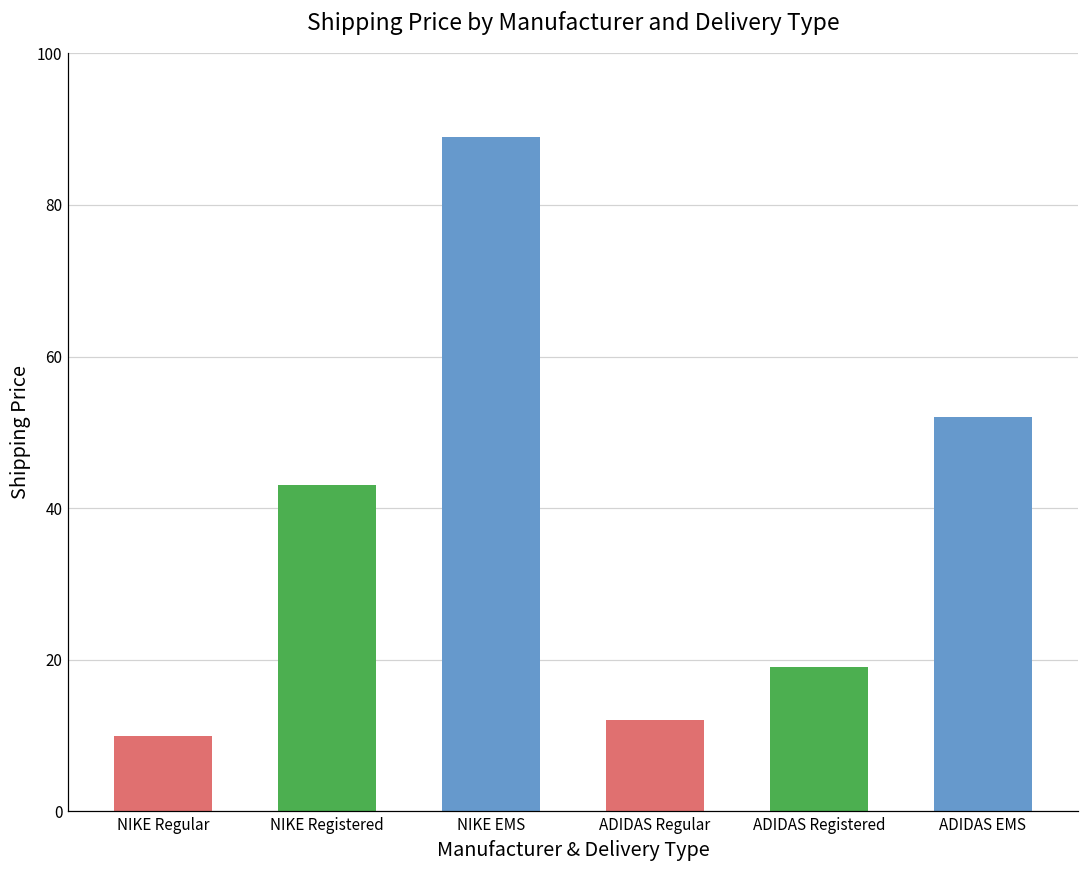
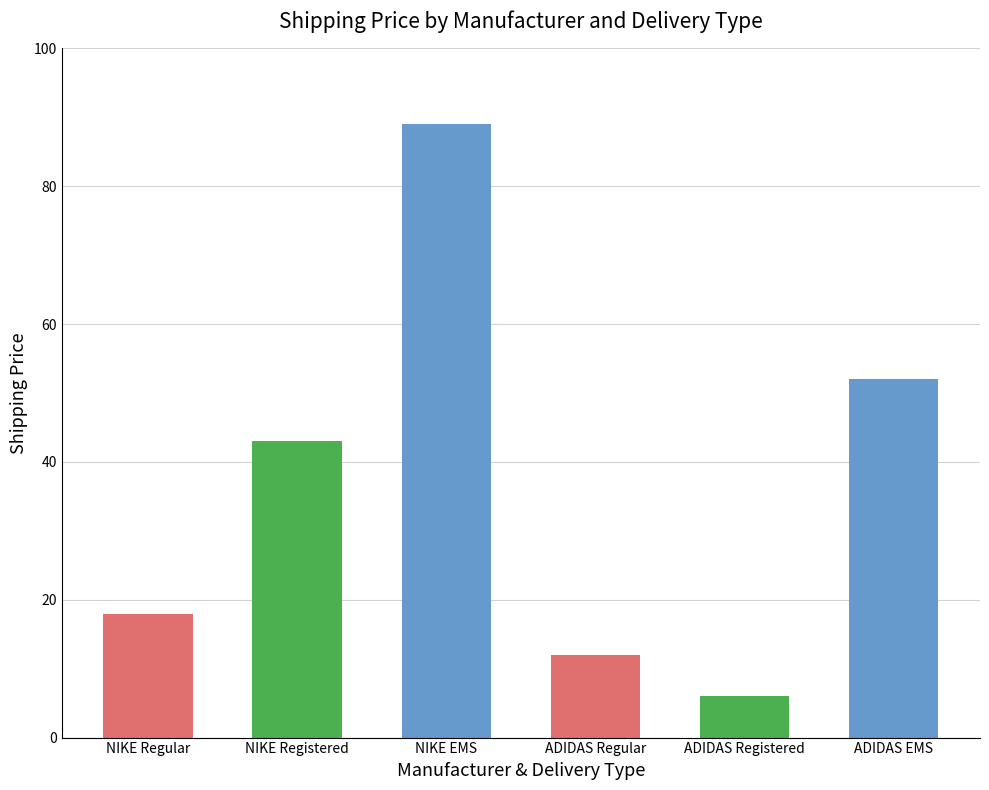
  {
-   "NIKE Regular": 10,
+   "NIKE Regular": 18,
    "NIKE Registered": 43,
    "NIKE EMS": 89,
    "ADIDAS Regular": 12,
-   "ADIDAS Registered": 19,
+   "ADIDAS Registered": 6,
    "ADIDAS EMS": 52
  }
